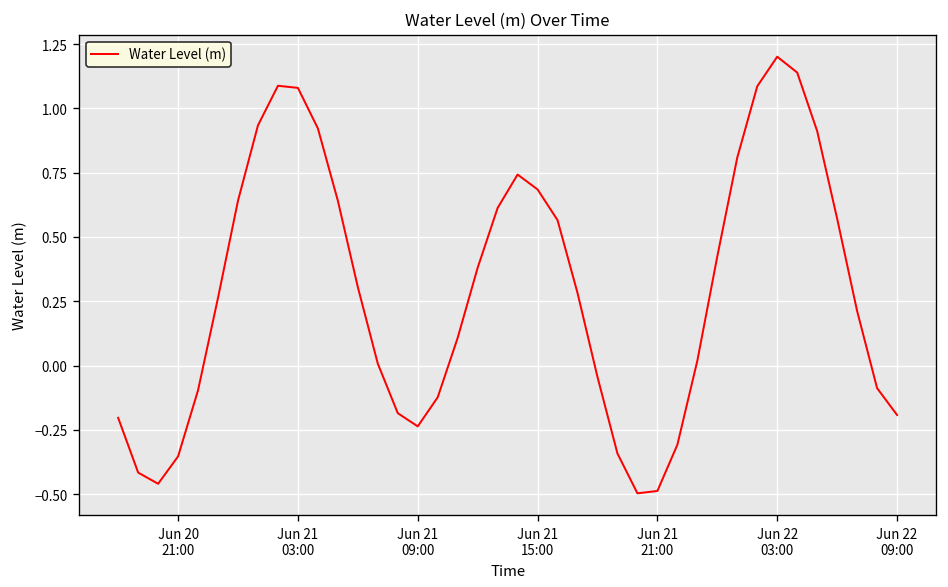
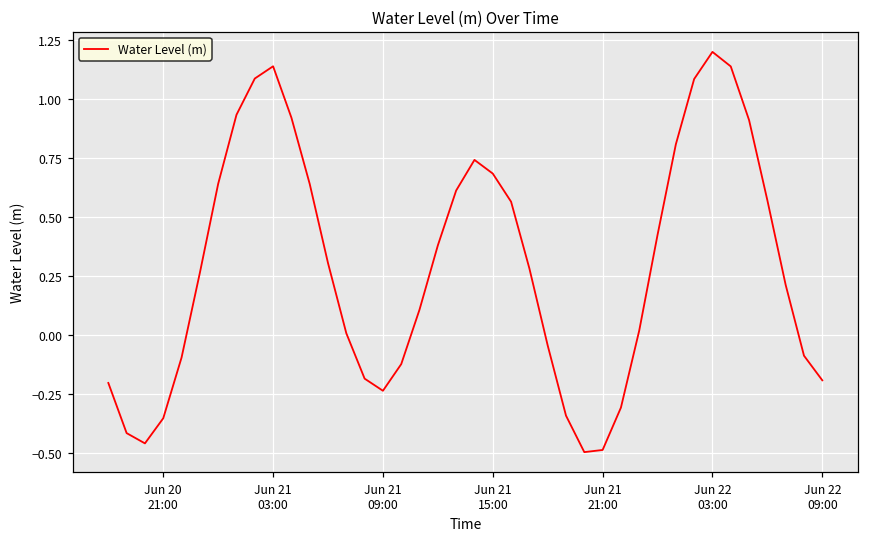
  {
    "Jun 20 21:00": -0.35,
-   "Jun 21 03:00": 1.08,
+   "Jun 21 03:00": 1.14,
    "Jun 21 09:00": -0.24,
    "Jun 21 15:00": 0.68,
    "Jun 21 21:00": -0.49,
    "Jun 22 03:00": 1.20,
    "Jun 22 09:00": -0.19
  }
